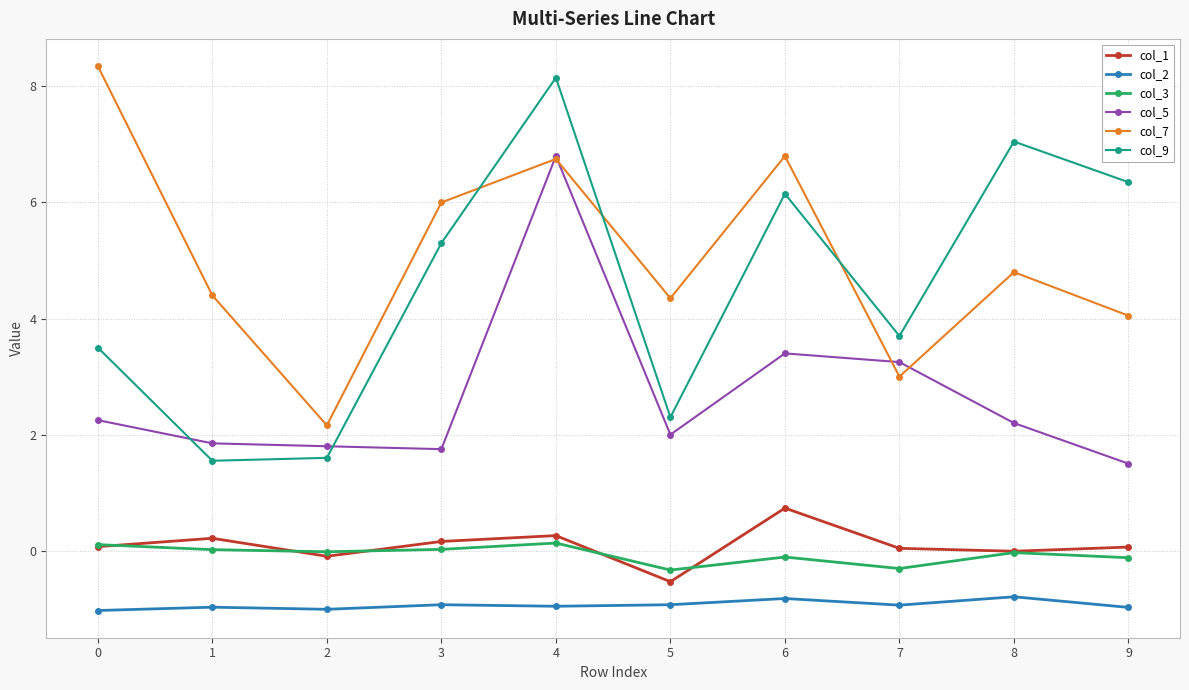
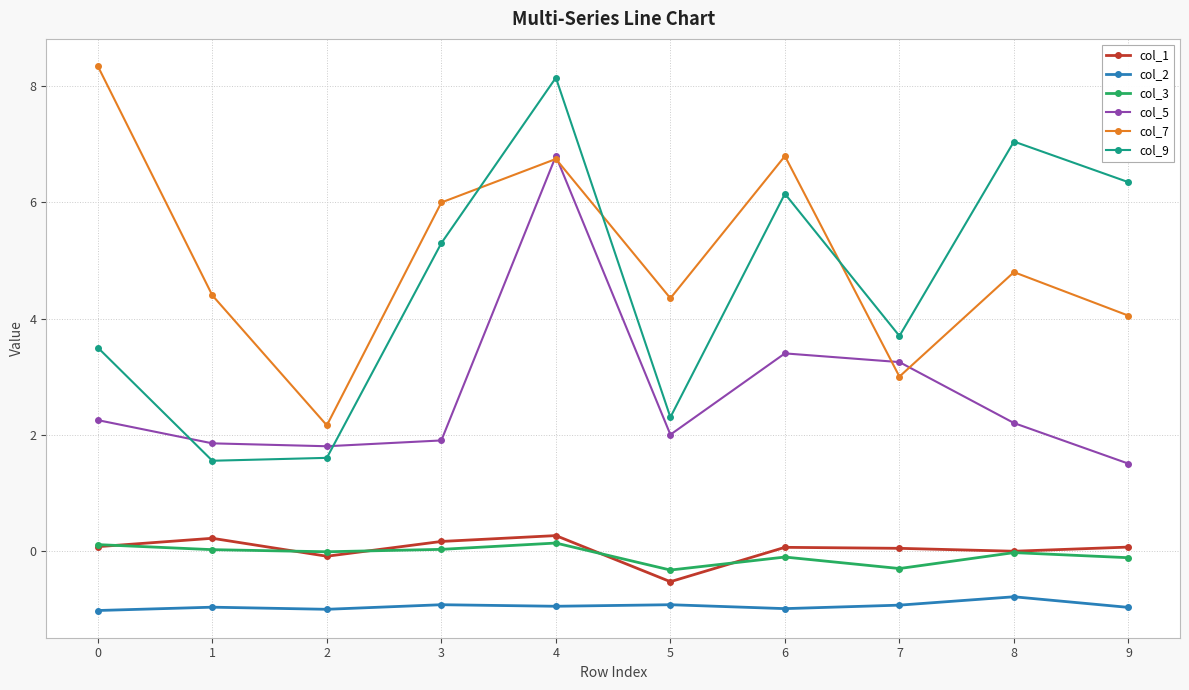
  {
    "col_1": {
      "1": 0.2,
      "2": -0.1,
      "3": 0.2,
      "4": 0.3,
      "5": -0.5,
-     "6": 0.7,
+     "6": 0.1,
      "7": 0.0,
      "9": 0.1
    },
    "col_2": {
      "0": -1.0,
      "1": -1.0,
      "2": -1.0,
      "3": -0.9,
      "4": -1.0,
      "5": -0.9,
-     "6": -0.8,
+     "6": -1.0,
      "7": -0.9,
      "8": -0.8,
      "9": -1.0
    },
    "col_5": {
      "0": 2.3,
      "1": 1.9,
      "2": 1.8,
-     "3": 1.8,
+     "3": 1.9,
      "4": 6.8,
      "5": 2.0,
      "6": 3.4,
      "7": 3.3,
      "8": 2.2,
      "9": 1.5
    },
    "col_7": {
      "0": 8.4,
      "1": 4.4,
      "2": 2.2,
      "3": 6.0,
      "4": 6.8,
      "5": 4.4,
      "6": 6.8,
      "7": 3.0,
      "8": 4.8,
      "9": 4.1
    }
  }
